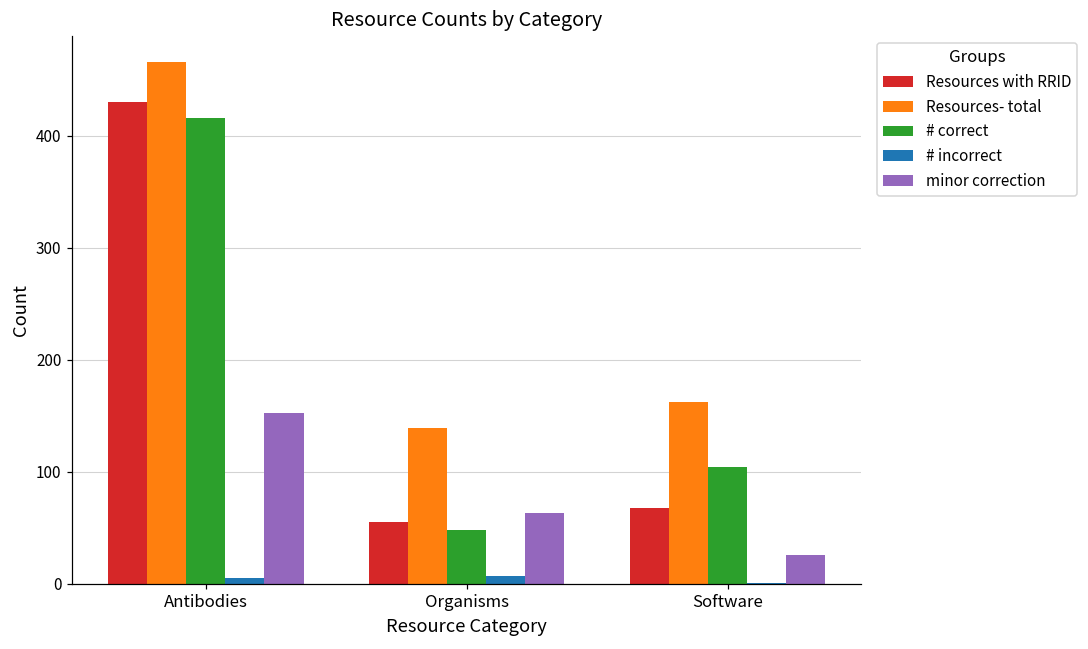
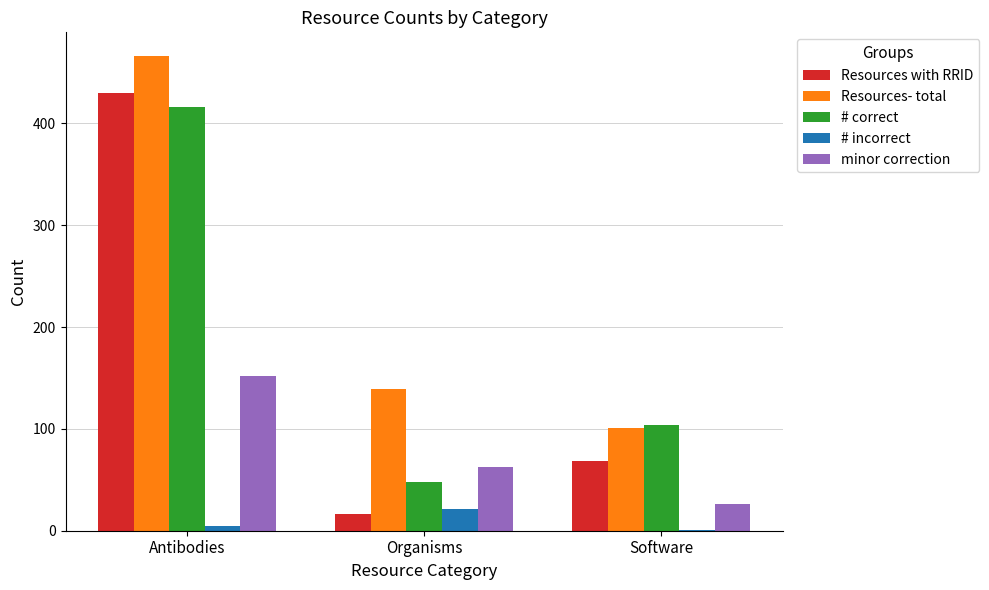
  {
    "Resources with RRID": {
      "Antibodies": 430,
-     "Organisms": 55,
+     "Organisms": 16,
      "Software": 68
    },
    "Resources- total": {
      "Antibodies": 466,
      "Organisms": 139,
-     "Software": 162
+     "Software": 101
    },
    "# correct": {
      "Antibodies": 416,
      "Organisms": 48,
      "Software": 104
    },
    "# incorrect": {
      "Antibodies": 5,
-     "Organisms": 7
+     "Organisms": 21
    },
    "minor correction": {
      "Antibodies": 152,
      "Organisms": 63,
      "Software": 26
    }
  }
